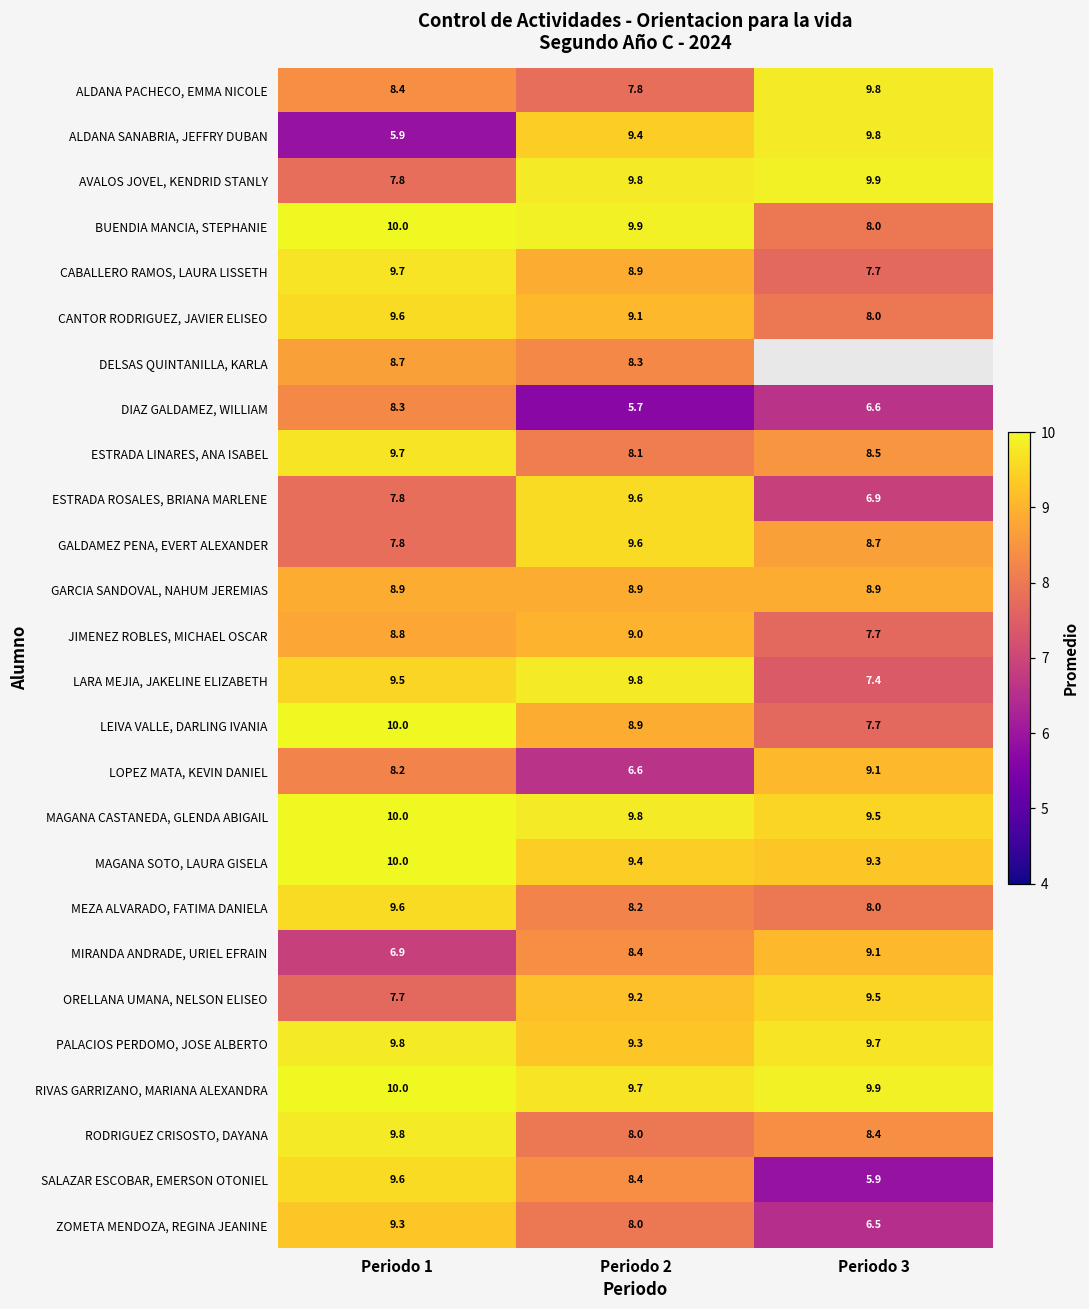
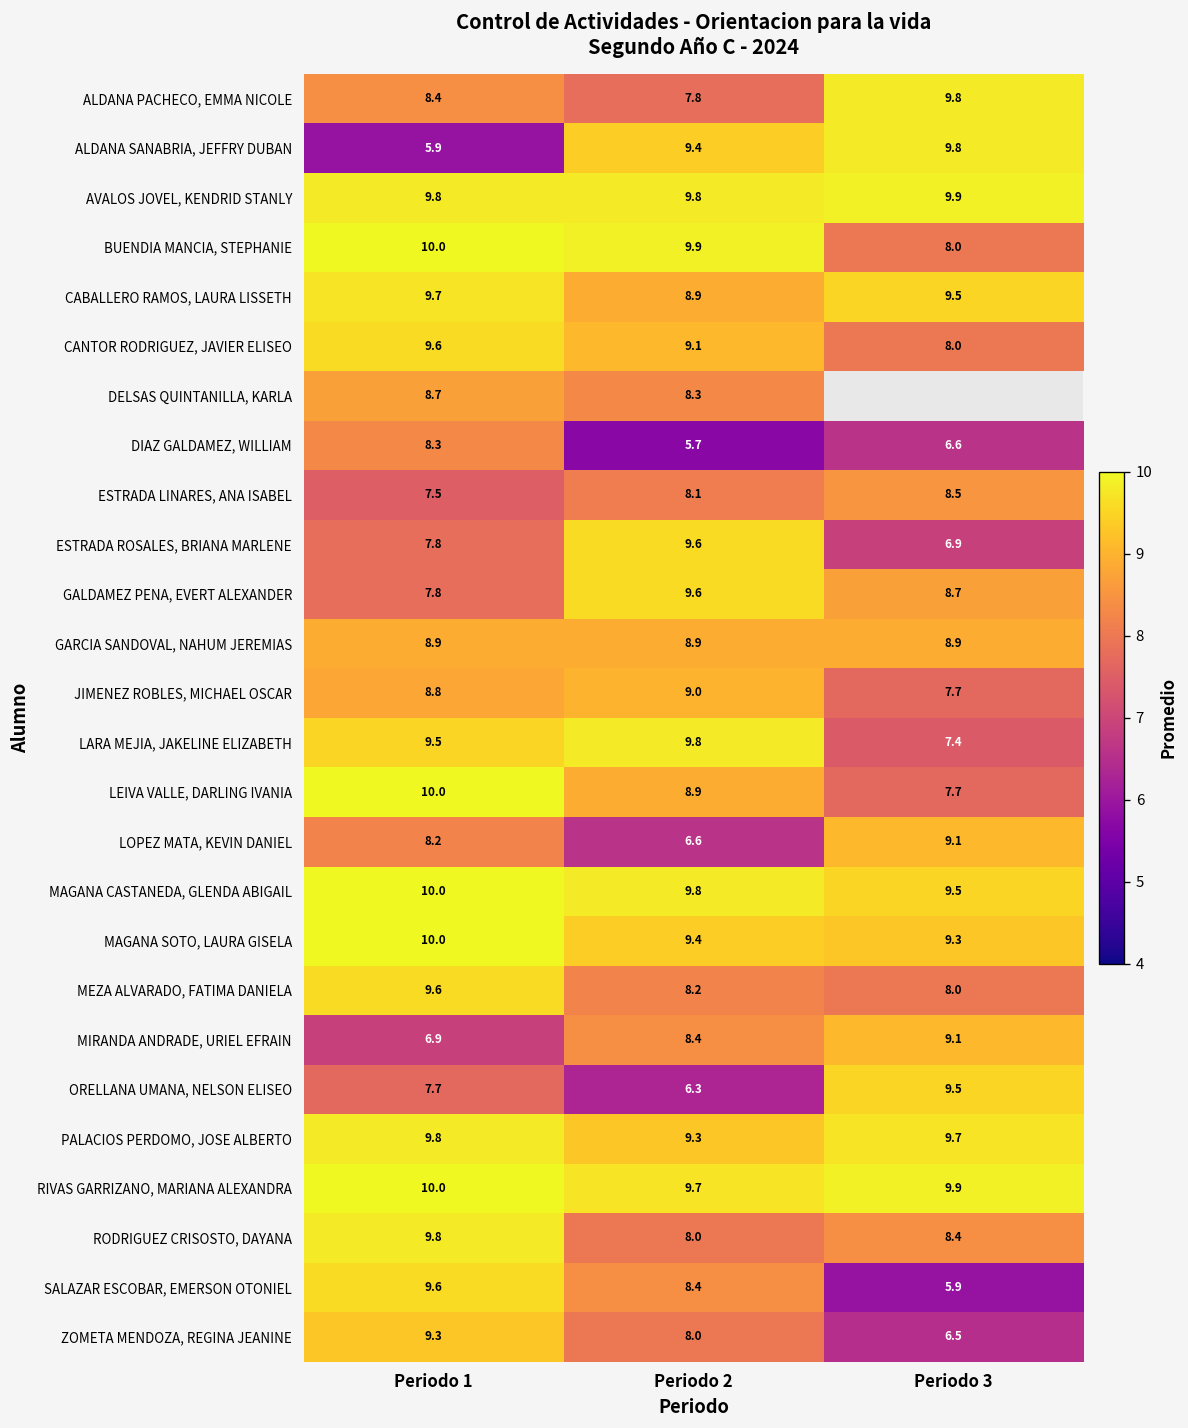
  {
    "ALDANA PACHECO, EMMA NICOLE": {
      "Periodo 1": 8.4,
      "Periodo 2": 7.8,
      "Periodo 3": 9.8
    },
    "ALDANA SANABRIA, JEFFRY DUBAN": {
      "Periodo 1": 5.9,
      "Periodo 2": 9.4,
      "Periodo 3": 9.8
    },
    "AVALOS JOVEL, KENDRID STANLY": {
-     "Periodo 1": 7.8,
+     "Periodo 1": 9.8,
      "Periodo 2": 9.8,
      "Periodo 3": 9.9
    },
    "BUENDIA MANCIA, STEPHANIE": {
      "Periodo 1": 10.0,
      "Periodo 2": 9.9,
      "Periodo 3": 8.0
    },
    "CABALLERO RAMOS, LAURA LISSETH": {
      "Periodo 1": 9.7,
      "Periodo 2": 8.9,
-     "Periodo 3": 7.7
+     "Periodo 3": 9.5
    },
    "CANTOR RODRIGUEZ, JAVIER ELISEO": {
      "Periodo 1": 9.6,
      "Periodo 2": 9.1,
      "Periodo 3": 8.0
    },
    "DELSAS QUINTANILLA, KARLA": {
      "Periodo 1": 8.7,
      "Periodo 2": 8.3
    },
    "DIAZ GALDAMEZ, WILLIAM": {
      "Periodo 1": 8.3,
      "Periodo 2": 5.7,
      "Periodo 3": 6.6
    },
    "ESTRADA LINARES, ANA ISABEL": {
-     "Periodo 1": 9.7,
+     "Periodo 1": 7.5,
      "Periodo 2": 8.1,
      "Periodo 3": 8.5
    },
    "ESTRADA ROSALES, BRIANA MARLENE": {
      "Periodo 1": 7.8,
      "Periodo 2": 9.6,
      "Periodo 3": 6.9
    },
    "GALDAMEZ PENA, EVERT ALEXANDER": {
      "Periodo 1": 7.8,
      "Periodo 2": 9.6,
      "Periodo 3": 8.7
    },
    "GARCIA SANDOVAL, NAHUM JEREMIAS": {
      "Periodo 1": 8.9,
      "Periodo 2": 8.9,
      "Periodo 3": 8.9
    },
    "JIMENEZ ROBLES, MICHAEL OSCAR": {
      "Periodo 1": 8.8,
      "Periodo 2": 9.0,
      "Periodo 3": 7.7
    },
    "LARA MEJIA, JAKELINE ELIZABETH": {
      "Periodo 1": 9.5,
      "Periodo 2": 9.8,
      "Periodo 3": 7.4
    },
    "LEIVA VALLE, DARLING IVANIA": {
      "Periodo 1": 10.0,
      "Periodo 2": 8.9,
      "Periodo 3": 7.7
    },
    "LOPEZ MATA, KEVIN DANIEL": {
      "Periodo 1": 8.2,
      "Periodo 2": 6.6,
      "Periodo 3": 9.1
    },
    "MAGANA CASTANEDA, GLENDA ABIGAIL": {
      "Periodo 1": 10.0,
      "Periodo 2": 9.8,
      "Periodo 3": 9.5
    },
    "MAGANA SOTO, LAURA GISELA": {
      "Periodo 1": 10.0,
      "Periodo 2": 9.4,
      "Periodo 3": 9.3
    },
    "MEZA ALVARADO, FATIMA DANIELA": {
      "Periodo 1": 9.6,
      "Periodo 2": 8.2,
      "Periodo 3": 8.0
    },
    "MIRANDA ANDRADE, URIEL EFRAIN": {
      "Periodo 1": 6.9,
      "Periodo 2": 8.4,
      "Periodo 3": 9.1
    },
    "ORELLANA UMANA, NELSON ELISEO": {
      "Periodo 1": 7.7,
-     "Periodo 2": 9.2,
+     "Periodo 2": 6.3,
      "Periodo 3": 9.5
    },
    "PALACIOS PERDOMO, JOSE ALBERTO": {
      "Periodo 1": 9.8,
      "Periodo 2": 9.3,
      "Periodo 3": 9.7
    },
    "RIVAS GARRIZANO, MARIANA ALEXANDRA": {
      "Periodo 1": 10.0,
      "Periodo 2": 9.7,
      "Periodo 3": 9.9
    },
    "RODRIGUEZ CRISOSTO, DAYANA": {
      "Periodo 1": 9.8,
      "Periodo 2": 8.0,
      "Periodo 3": 8.4
    },
    "SALAZAR ESCOBAR, EMERSON OTONIEL": {
      "Periodo 1": 9.6,
      "Periodo 2": 8.4,
      "Periodo 3": 5.9
    },
    "ZOMETA MENDOZA, REGINA JEANINE": {
      "Periodo 1": 9.3,
      "Periodo 2": 8.0,
      "Periodo 3": 6.5
    }
  }
